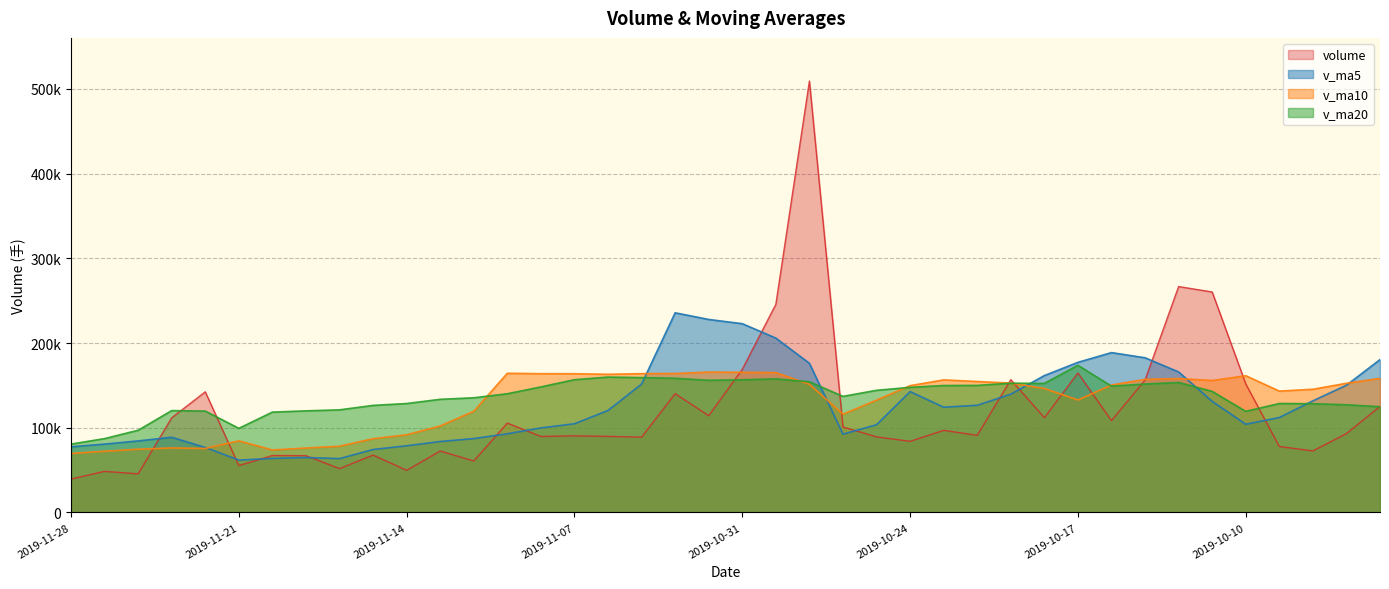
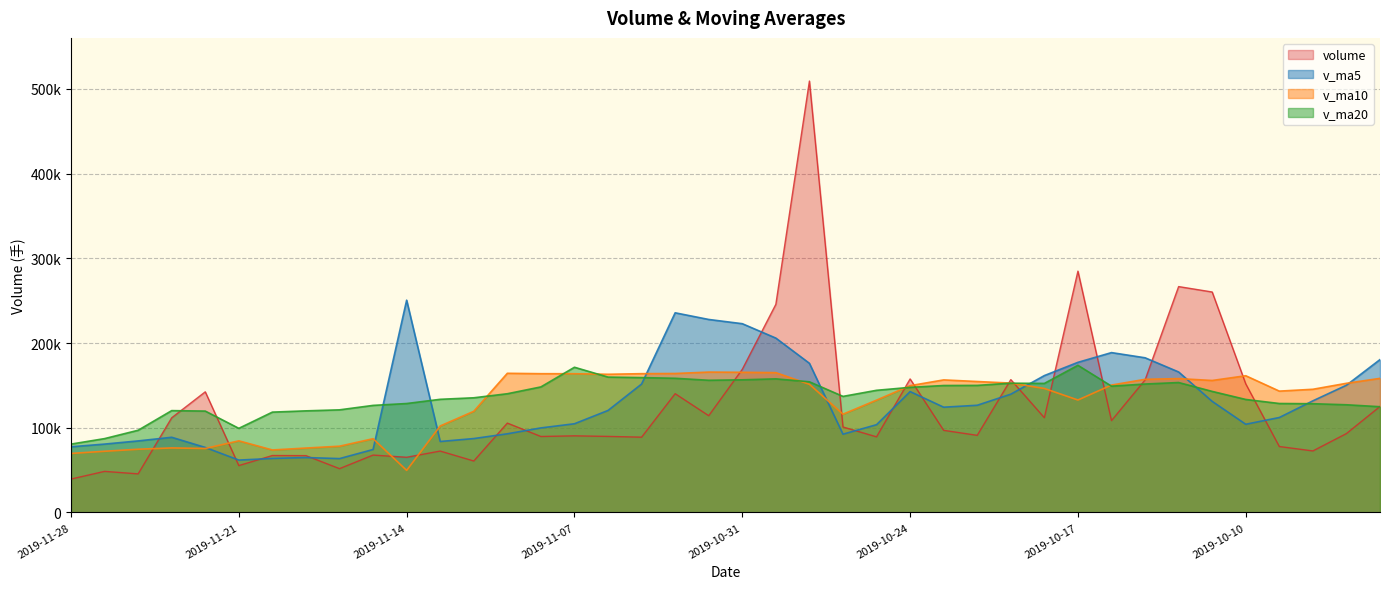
  {
    "volume": {
      "2019-11-28": 40000,
      "2019-11-21": 60000,
-     "2019-11-14": 50000,
+     "2019-11-14": 70000,
      "2019-11-07": 90000,
      "2019-10-31": 170000,
-     "2019-10-24": 80000,
-     "2019-10-17": 160000,
+     "2019-10-24": 160000,
+     "2019-10-17": 280000,
      "2019-10-10": 150000
    },
    "v_ma5": {
      "2019-11-28": 80000,
      "2019-11-21": 60000,
-     "2019-11-14": 80000,
+     "2019-11-14": 250000,
      "2019-11-07": 100000,
      "2019-10-31": 220000,
      "2019-10-24": 140000,
      "2019-10-17": 180000,
      "2019-10-10": 100000
    },
    "v_ma10": {
      "2019-11-28": 70000,
      "2019-11-21": 80000,
-     "2019-11-14": 90000,
+     "2019-11-14": 50000,
      "2019-11-07": 160000,
      "2019-10-31": 170000,
      "2019-10-17": 130000,
      "2019-10-10": 160000
    },
    "v_ma20": {
      "2019-11-28": 80000,
      "2019-11-21": 100000,
      "2019-11-14": 130000,
-     "2019-11-07": 160000,
+     "2019-11-07": 170000,
      "2019-10-31": 160000,
      "2019-10-17": 170000,
-     "2019-10-10": 120000
+     "2019-10-10": 130000
    }
  }
